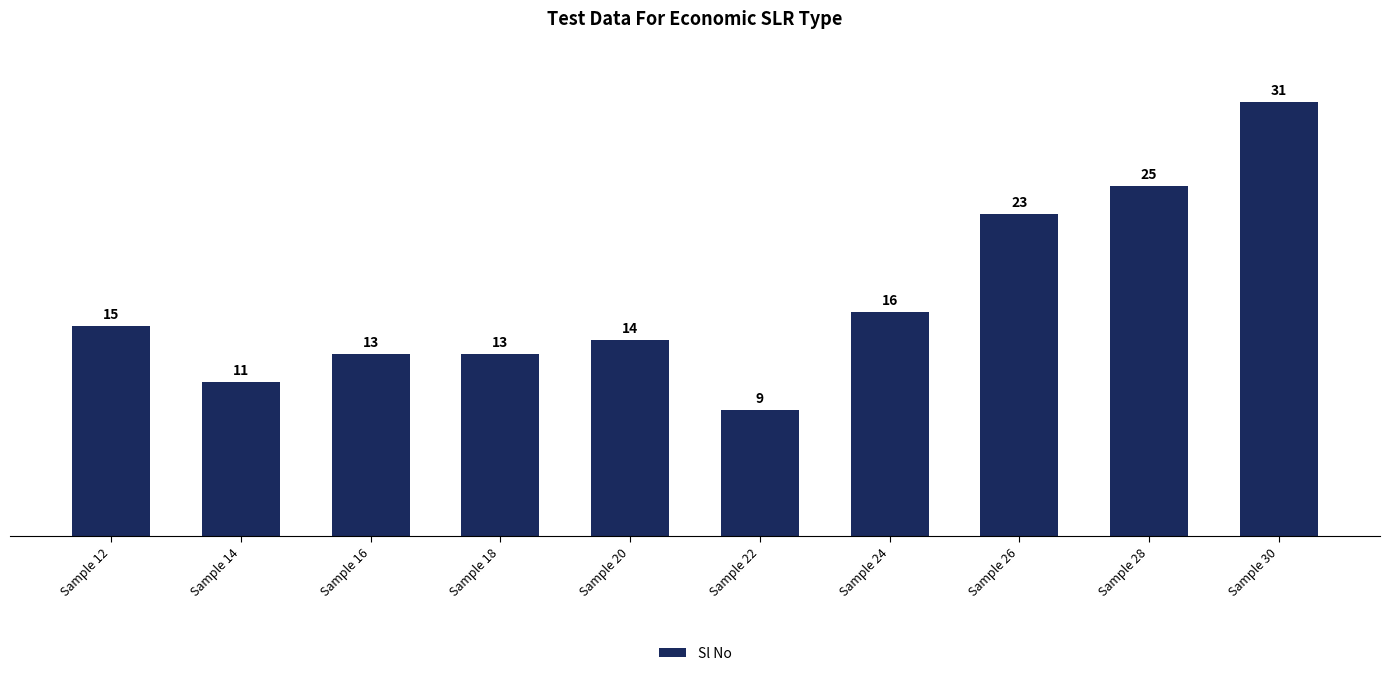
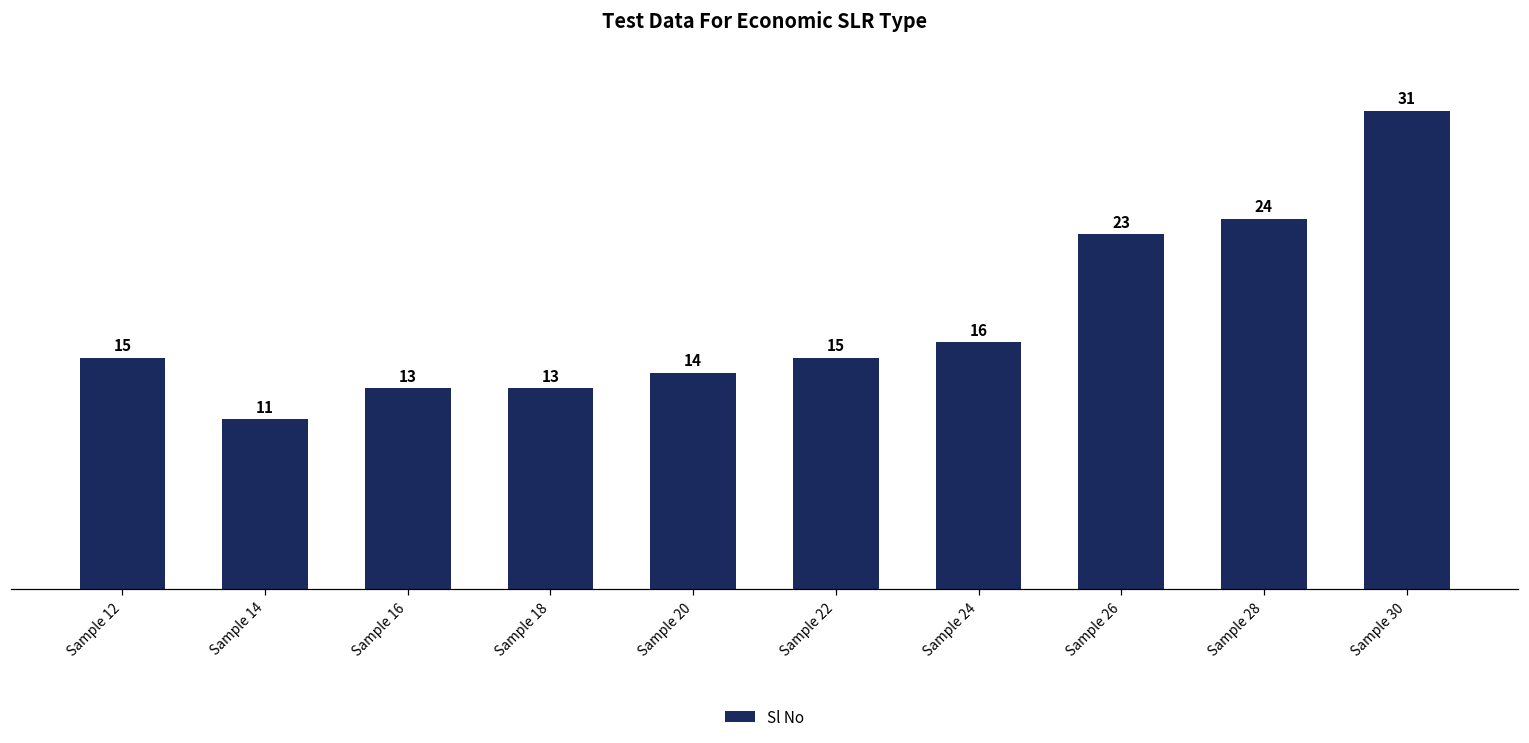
  {
    "Sample 12": 15,
    "Sample 14": 11,
    "Sample 16": 13,
    "Sample 18": 13,
    "Sample 20": 14,
-   "Sample 22": 9,
+   "Sample 22": 15,
    "Sample 24": 16,
    "Sample 26": 23,
-   "Sample 28": 25,
+   "Sample 28": 24,
    "Sample 30": 31
  }
